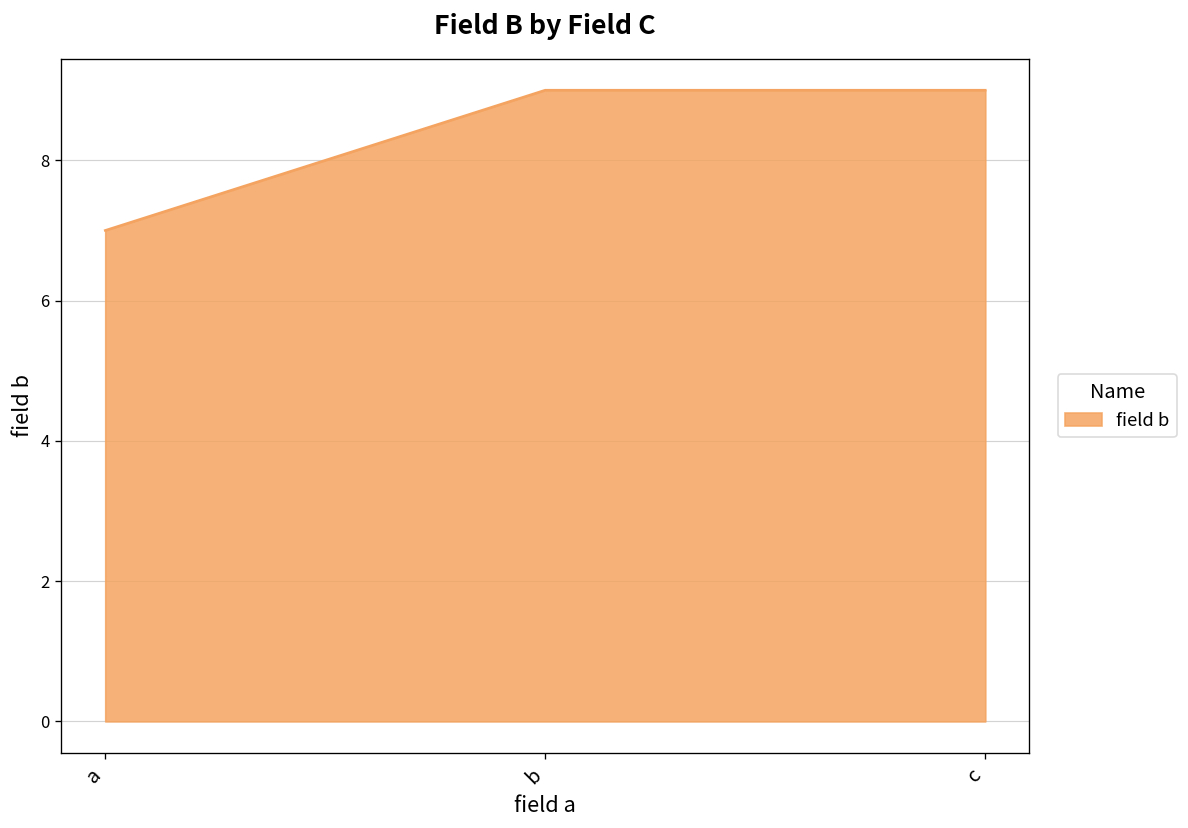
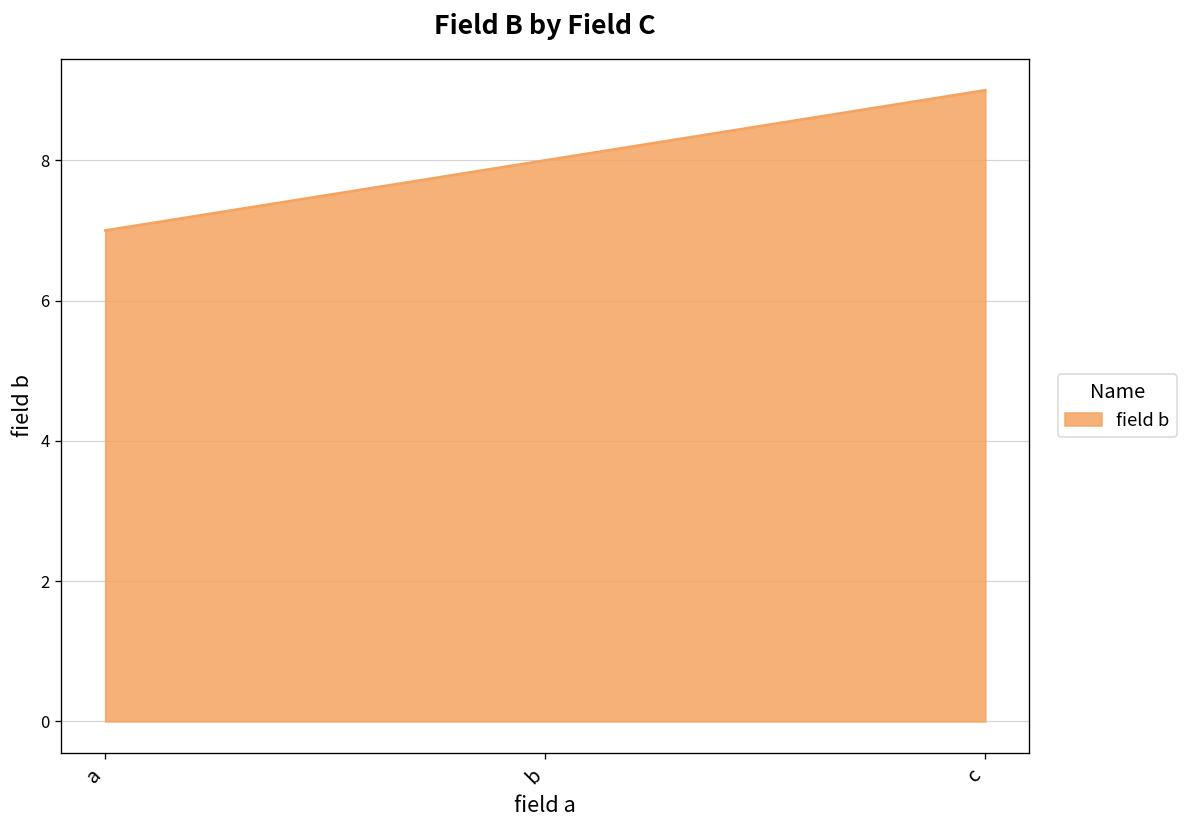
  {
    "a": 7,
-   "b": 9,
+   "b": 8,
    "c": 9
  }
